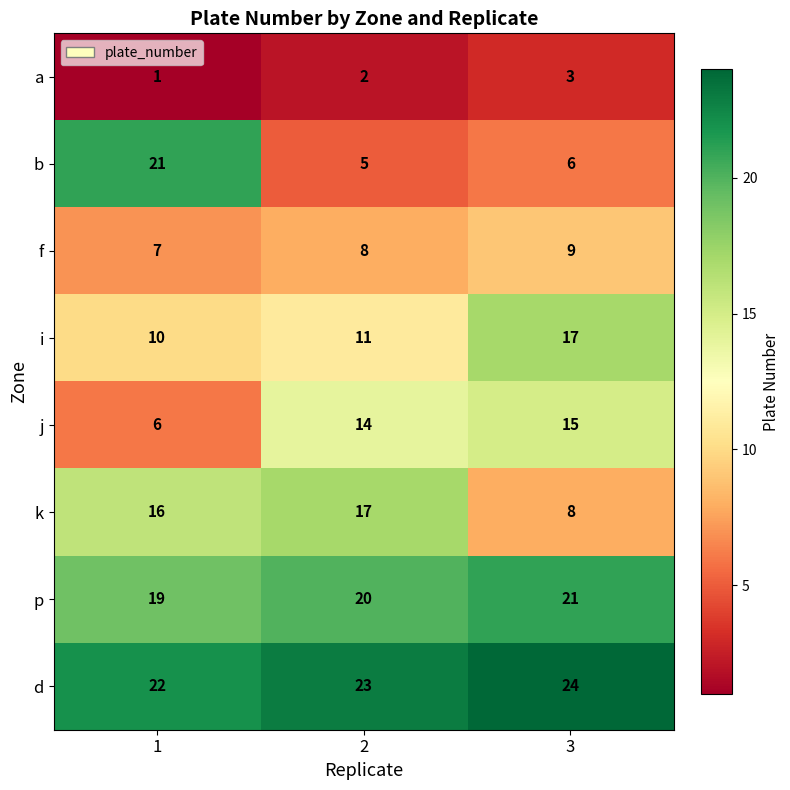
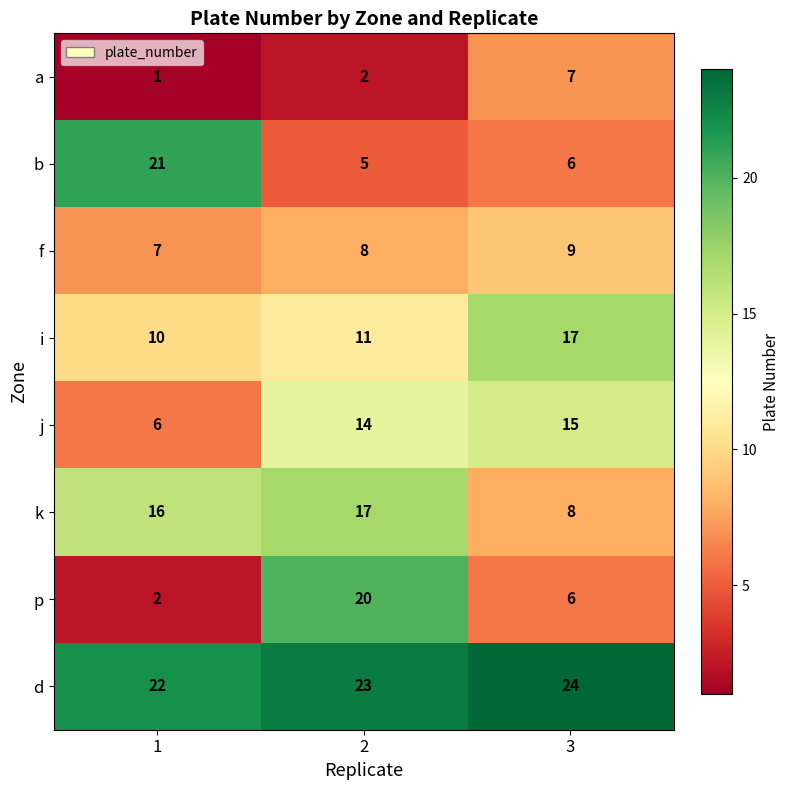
  {
    "a": {
      "1": 1,
      "2": 2,
-     "3": 3
+     "3": 7
    },
    "b": {
      "1": 21,
      "2": 5,
      "3": 6
    },
    "f": {
      "1": 7,
      "2": 8,
      "3": 9
    },
    "i": {
      "1": 10,
      "2": 11,
      "3": 17
    },
    "j": {
      "1": 6,
      "2": 14,
      "3": 15
    },
    "k": {
      "1": 16,
      "2": 17,
      "3": 8
    },
    "p": {
-     "1": 19,
+     "1": 2,
      "2": 20,
-     "3": 21
+     "3": 6
    },
    "d": {
      "1": 22,
      "2": 23,
      "3": 24
    }
  }
